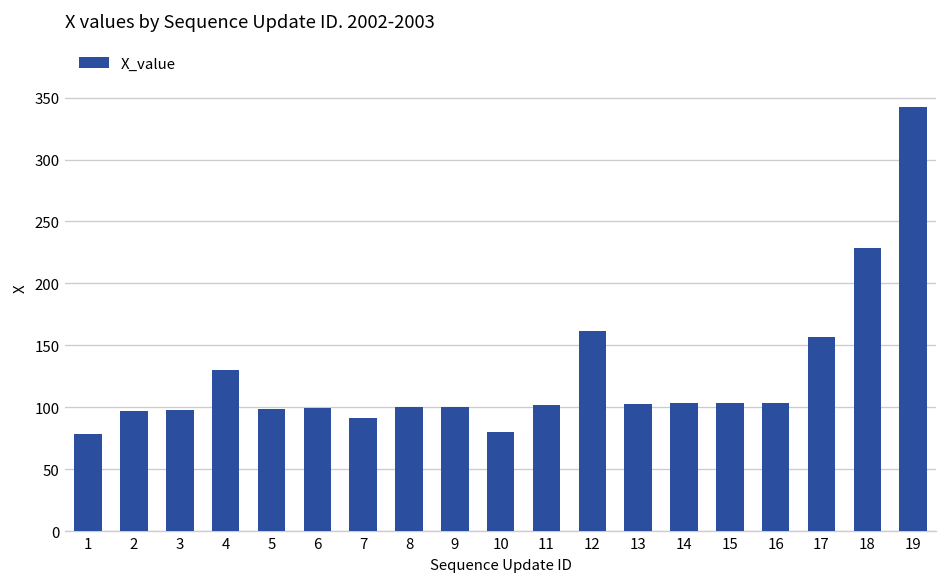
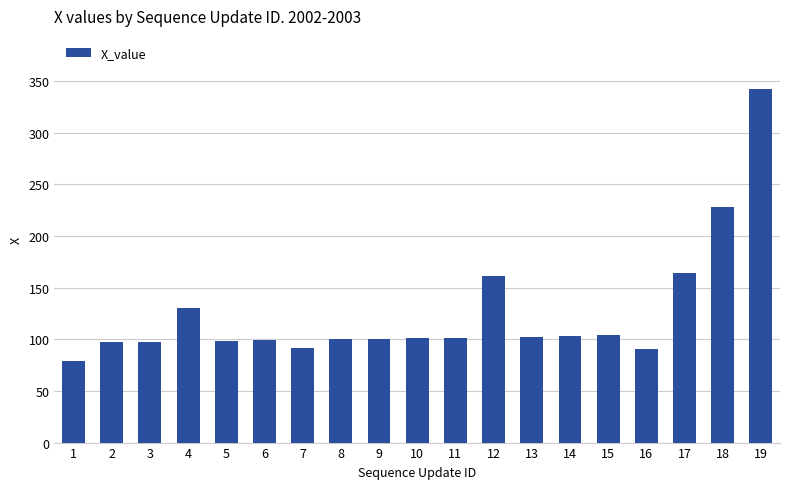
  {
    "1": 79,
    "2": 97,
    "3": 98,
    "4": 130,
    "5": 99,
    "6": 99,
    "7": 91,
    "8": 100,
    "9": 101,
-   "10": 80,
+   "10": 101,
    "11": 102,
    "12": 162,
    "13": 103,
    "14": 103,
    "15": 104,
-   "16": 104,
-   "17": 157,
+   "16": 90,
+   "17": 165,
    "18": 229,
    "19": 342
  }
